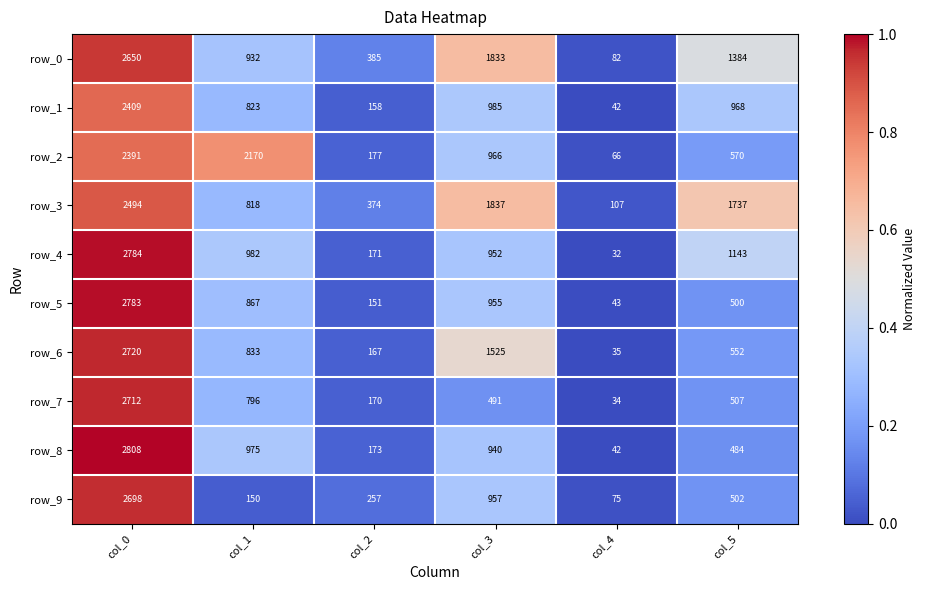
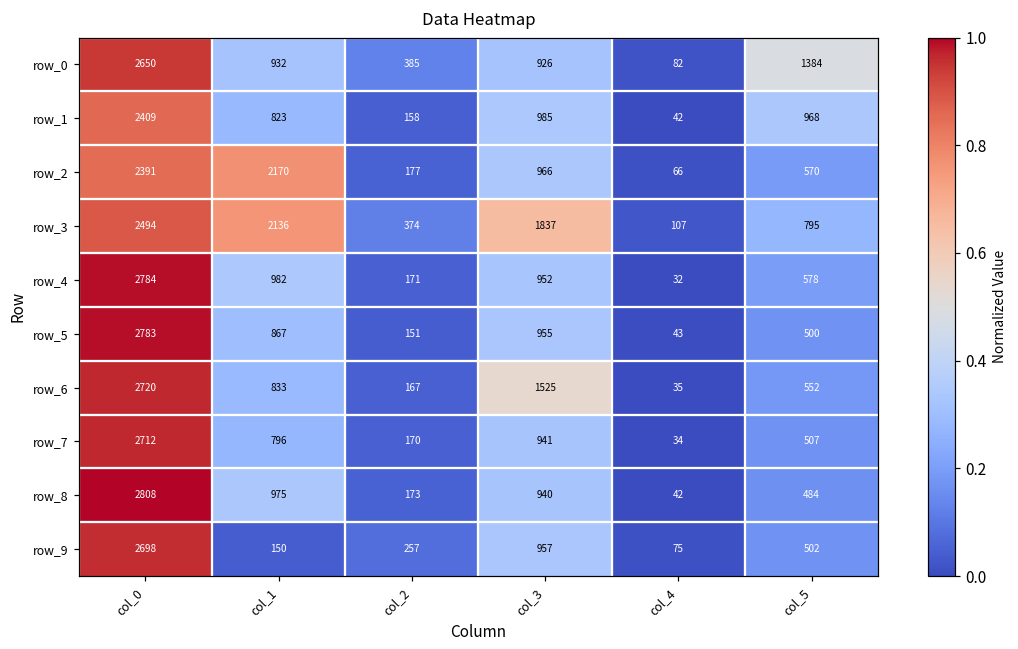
  {
    "row_0": {
      "col_0": 2650,
      "col_1": 932,
      "col_2": 385,
-     "col_3": 1833,
+     "col_3": 926,
      "col_4": 82,
      "col_5": 1384
    },
    "row_1": {
      "col_0": 2409,
      "col_1": 823,
      "col_2": 158,
      "col_3": 985,
      "col_4": 42,
      "col_5": 968
    },
    "row_2": {
      "col_0": 2391,
      "col_1": 2170,
      "col_2": 177,
      "col_3": 966,
      "col_4": 66,
      "col_5": 570
    },
    "row_3": {
      "col_0": 2494,
-     "col_1": 818,
+     "col_1": 2136,
      "col_2": 374,
      "col_3": 1837,
      "col_4": 107,
-     "col_5": 1737
+     "col_5": 795
    },
    "row_4": {
      "col_0": 2784,
      "col_1": 982,
      "col_2": 171,
      "col_3": 952,
      "col_4": 32,
-     "col_5": 1143
+     "col_5": 578
    },
    "row_5": {
      "col_0": 2783,
      "col_1": 867,
      "col_2": 151,
      "col_3": 955,
      "col_4": 43,
      "col_5": 500
    },
    "row_6": {
      "col_0": 2720,
      "col_1": 833,
      "col_2": 167,
      "col_3": 1525,
      "col_4": 35,
      "col_5": 552
    },
    "row_7": {
      "col_0": 2712,
      "col_1": 796,
      "col_2": 170,
-     "col_3": 491,
+     "col_3": 941,
      "col_4": 34,
      "col_5": 507
    },
    "row_8": {
      "col_0": 2808,
      "col_1": 975,
      "col_2": 173,
      "col_3": 940,
      "col_4": 42,
      "col_5": 484
    },
    "row_9": {
      "col_0": 2698,
      "col_1": 150,
      "col_2": 257,
      "col_3": 957,
      "col_4": 75,
      "col_5": 502
    }
  }
